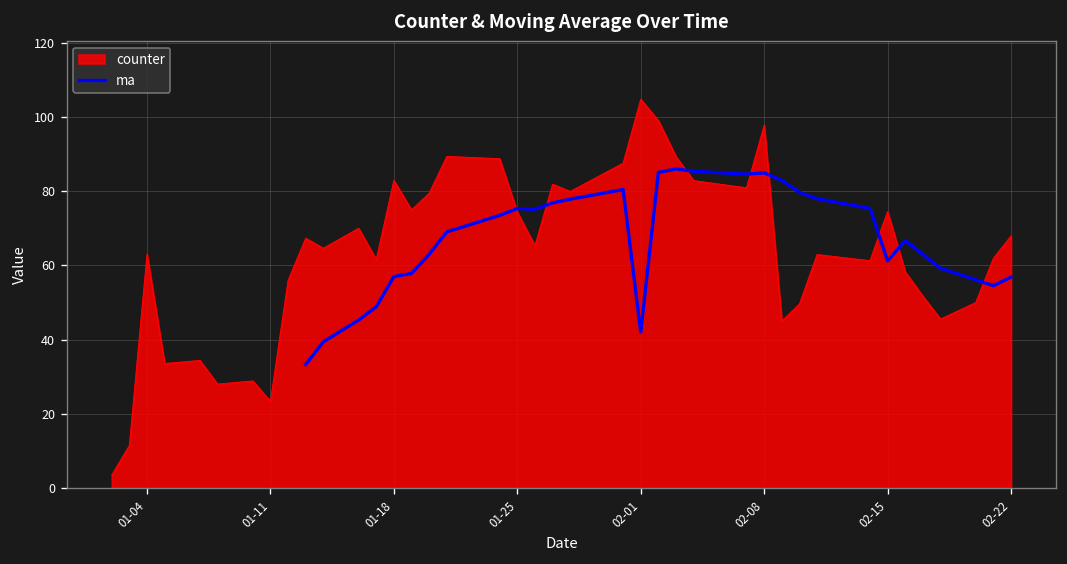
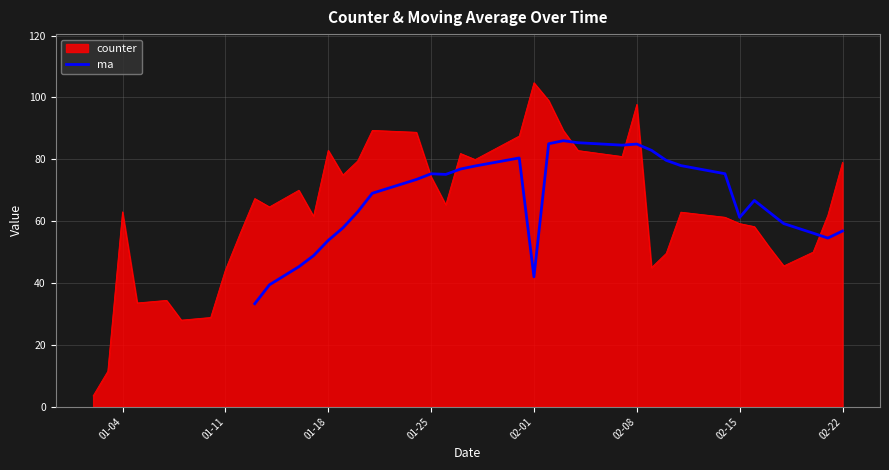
  {
    "counter": {
      "01-04": 63,
-     "01-11": 23,
+     "01-11": 44,
      "01-18": 83,
      "01-25": 74,
      "02-01": 105,
      "02-08": 98,
-     "02-15": 75,
-     "02-22": 68
+     "02-15": 59,
+     "02-22": 79
    },
    "ma": {
-     "01-18": 57,
+     "01-18": 54,
      "01-25": 75,
      "02-01": 42,
      "02-08": 85,
      "02-15": 61,
      "02-22": 57
    }
  }
